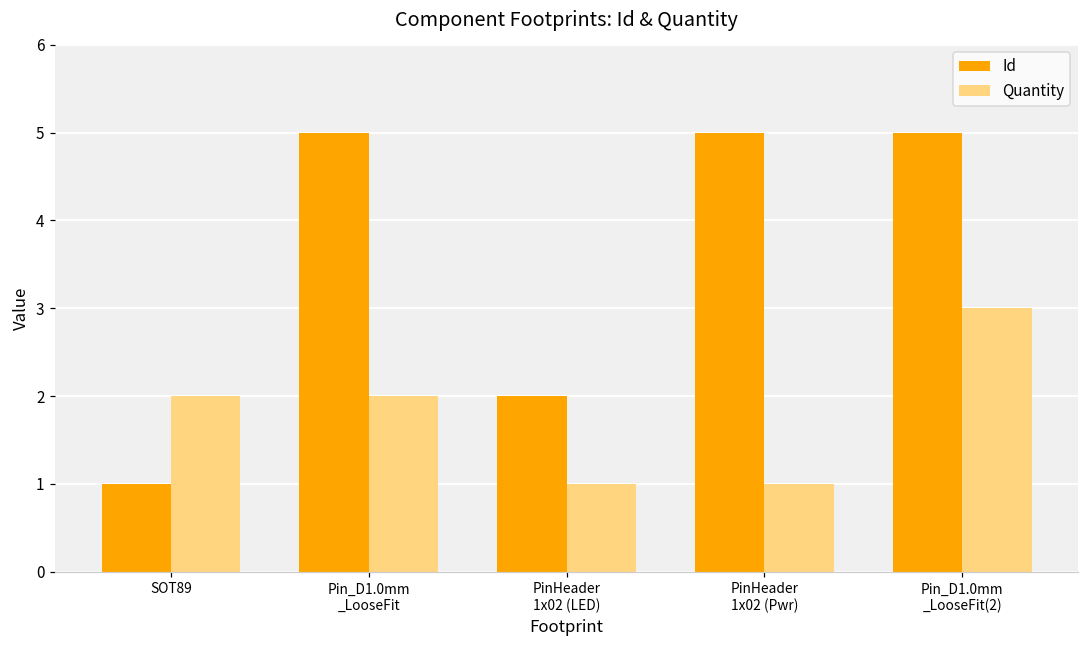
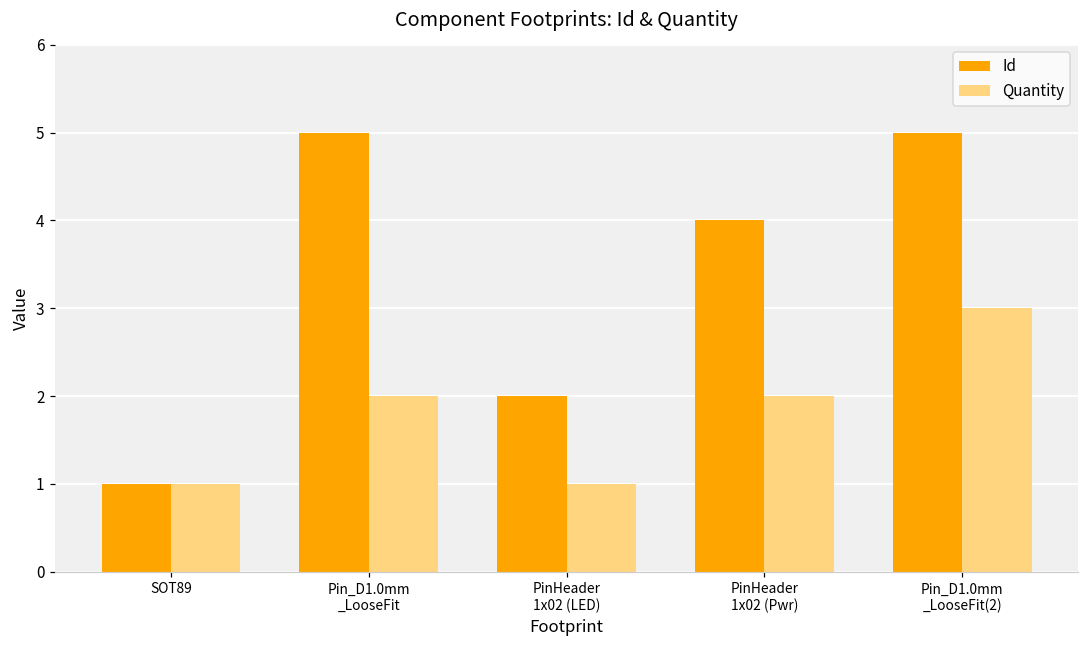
  {
    "Id": {
      "SOT89": 1,
      "Pin_D1.0mm _LooseFit": 5,
      "PinHeader 1x02 (LED)": 2,
-     "PinHeader 1x02 (Pwr)": 5,
+     "PinHeader 1x02 (Pwr)": 4,
      "Pin_D1.0mm _LooseFit(2)": 5
    },
    "Quantity": {
-     "SOT89": 2,
+     "SOT89": 1,
      "Pin_D1.0mm _LooseFit": 2,
      "PinHeader 1x02 (LED)": 1,
-     "PinHeader 1x02 (Pwr)": 1,
+     "PinHeader 1x02 (Pwr)": 2,
      "Pin_D1.0mm _LooseFit(2)": 3
    }
  }
